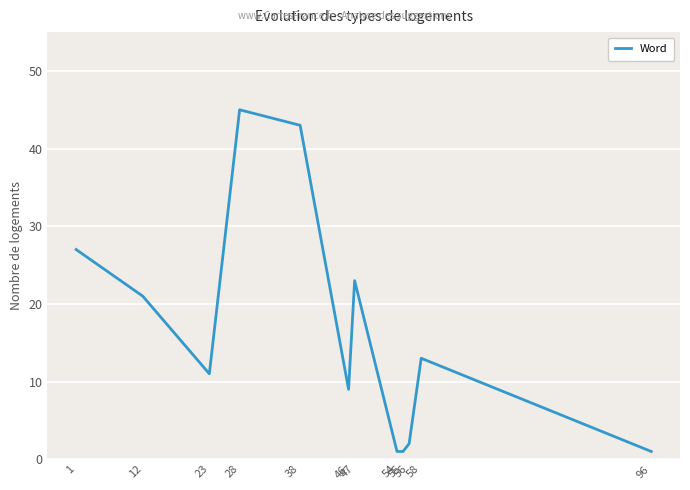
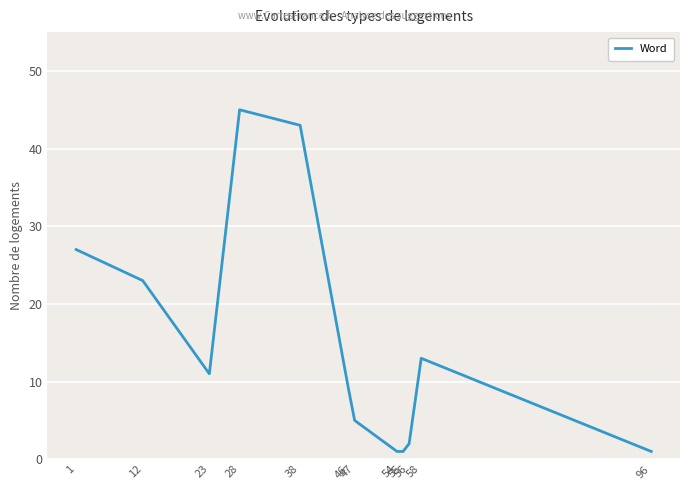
  {
    "1": 27,
-   "12": 21,
+   "12": 23,
    "23": 11,
    "28": 45,
    "38": 43,
    "46": 9,
-   "47": 23,
+   "47": 5,
    "54": 1,
    "55": 1,
    "56": 2,
    "58": 13,
    "96": 1
  }
